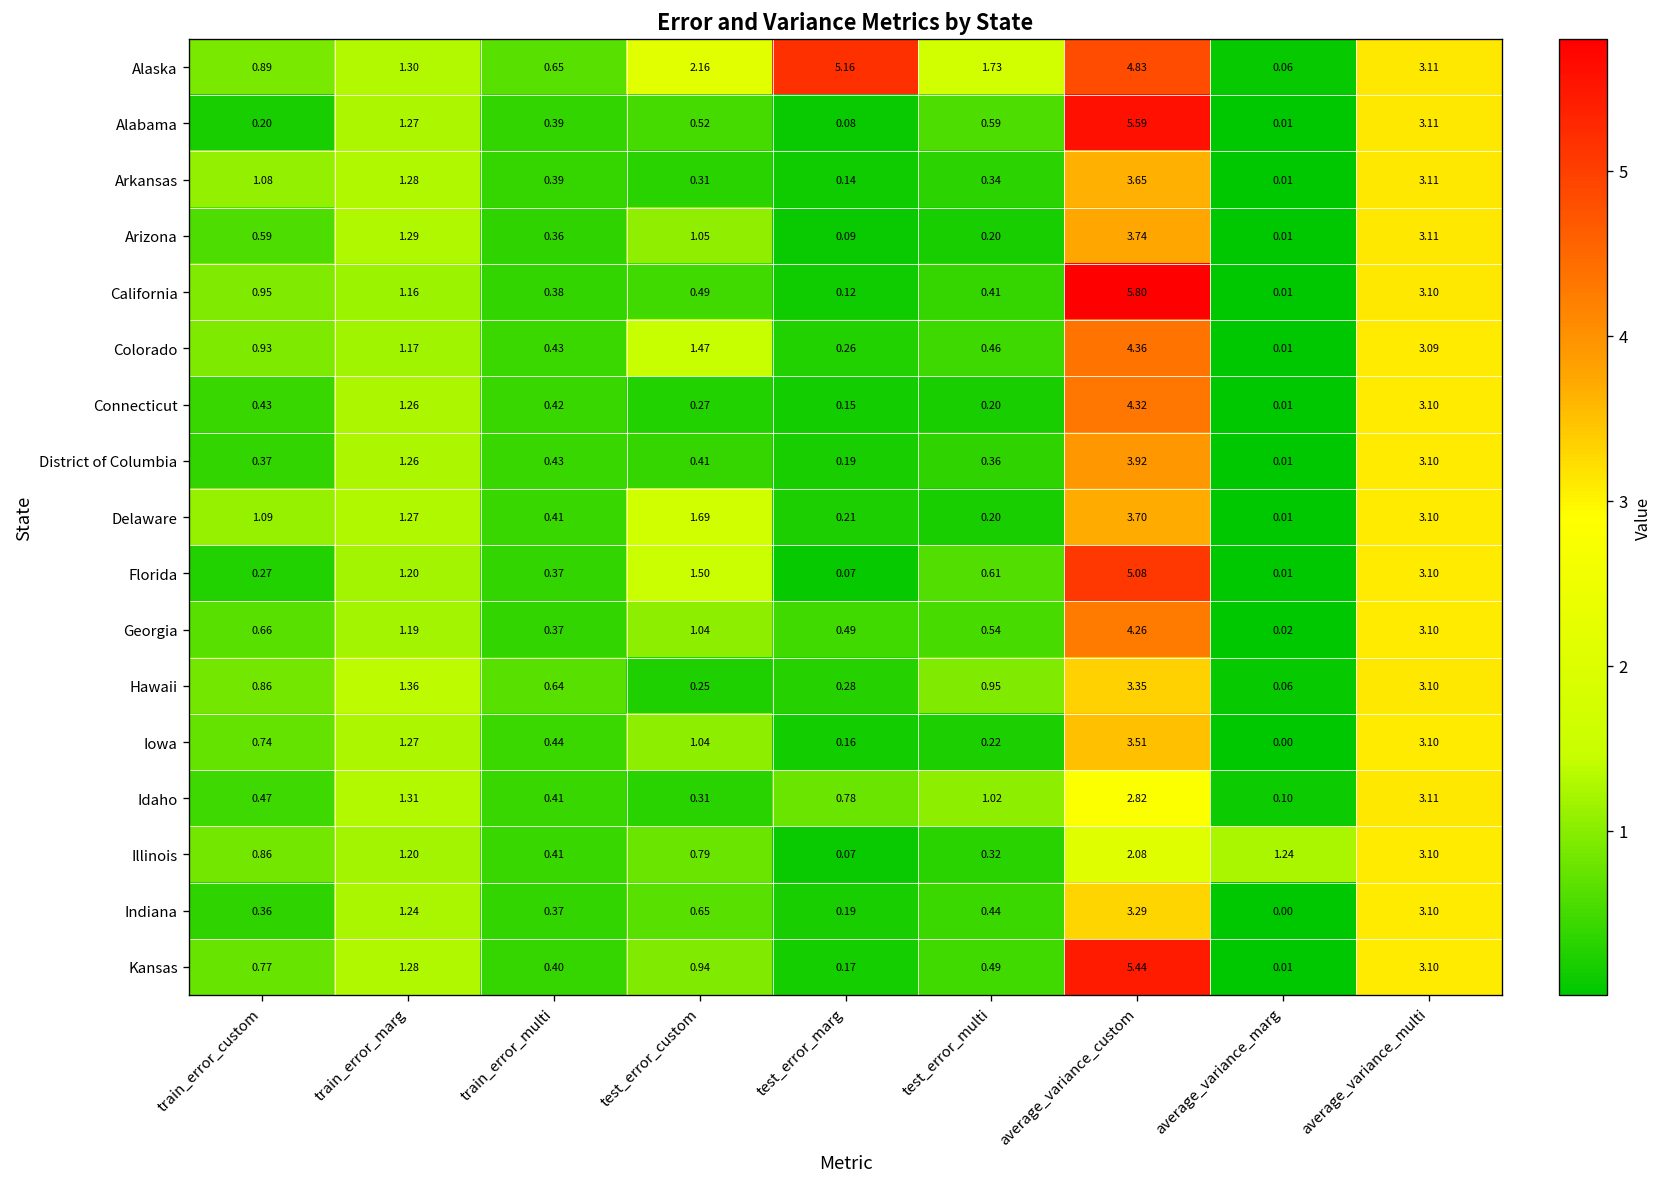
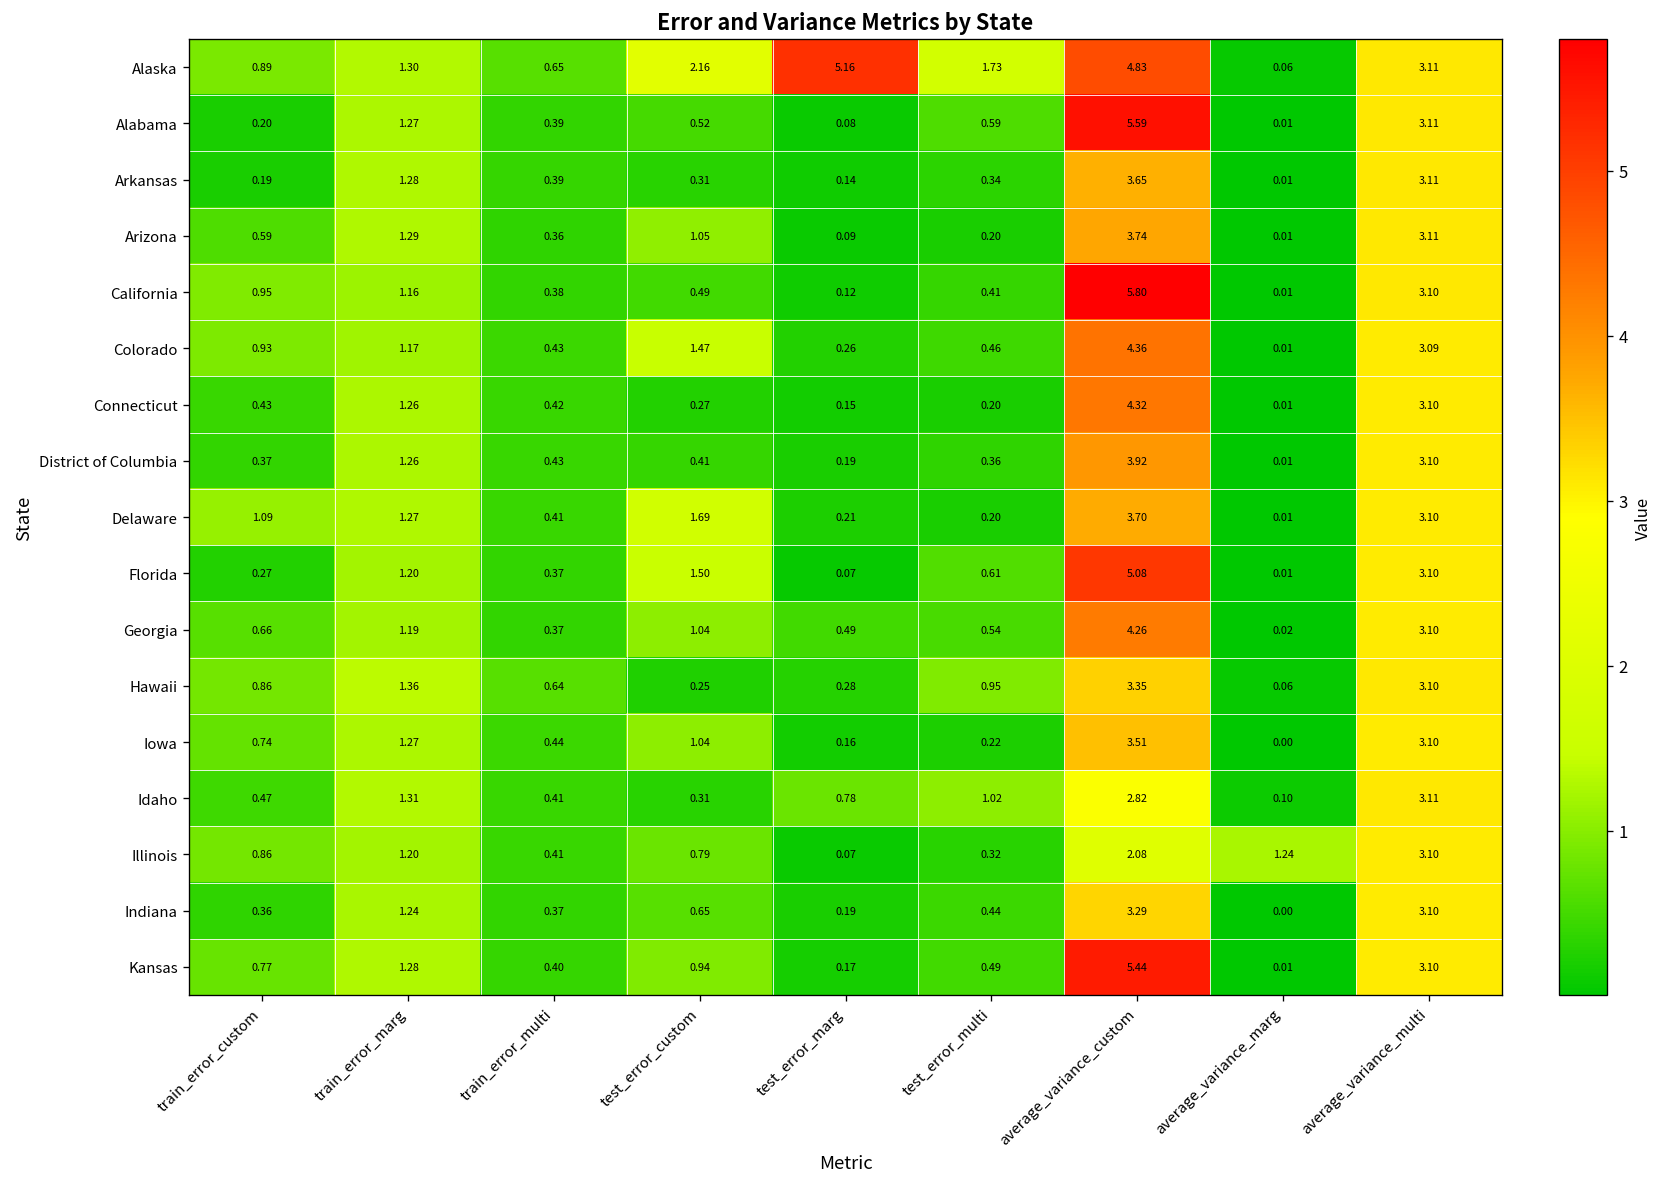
  {
    "Alaska": {
      "train_error_custom": 0.89,
      "train_error_marg": 1.30,
      "train_error_multi": 0.65,
      "test_error_custom": 2.16,
      "test_error_marg": 5.16,
      "test_error_multi": 1.73,
      "average_variance_custom": 4.83,
      "average_variance_marg": 0.06,
      "average_variance_multi": 3.11
    },
    "Alabama": {
      "train_error_custom": 0.20,
      "train_error_marg": 1.27,
      "train_error_multi": 0.39,
      "test_error_custom": 0.52,
      "test_error_marg": 0.08,
      "test_error_multi": 0.59,
      "average_variance_custom": 5.59,
      "average_variance_marg": 0.01,
      "average_variance_multi": 3.11
    },
    "Arkansas": {
-     "train_error_custom": 1.08,
+     "train_error_custom": 0.19,
      "train_error_marg": 1.28,
      "train_error_multi": 0.39,
      "test_error_custom": 0.31,
      "test_error_marg": 0.14,
      "test_error_multi": 0.34,
      "average_variance_custom": 3.65,
      "average_variance_marg": 0.01,
      "average_variance_multi": 3.11
    },
    "Arizona": {
      "train_error_custom": 0.59,
      "train_error_marg": 1.29,
      "train_error_multi": 0.36,
      "test_error_custom": 1.05,
      "test_error_marg": 0.09,
      "test_error_multi": 0.20,
      "average_variance_custom": 3.74,
      "average_variance_marg": 0.01,
      "average_variance_multi": 3.11
    },
    "California": {
      "train_error_custom": 0.95,
      "train_error_marg": 1.16,
      "train_error_multi": 0.38,
      "test_error_custom": 0.49,
      "test_error_marg": 0.12,
      "test_error_multi": 0.41,
      "average_variance_custom": 5.80,
      "average_variance_marg": 0.01,
      "average_variance_multi": 3.10
    },
    "Colorado": {
      "train_error_custom": 0.93,
      "train_error_marg": 1.17,
      "train_error_multi": 0.43,
      "test_error_custom": 1.47,
      "test_error_marg": 0.26,
      "test_error_multi": 0.46,
      "average_variance_custom": 4.36,
      "average_variance_marg": 0.01,
      "average_variance_multi": 3.09
    },
    "Connecticut": {
      "train_error_custom": 0.43,
      "train_error_marg": 1.26,
      "train_error_multi": 0.42,
      "test_error_custom": 0.27,
      "test_error_marg": 0.15,
      "test_error_multi": 0.20,
      "average_variance_custom": 4.32,
      "average_variance_marg": 0.01,
      "average_variance_multi": 3.10
    },
    "District of Columbia": {
      "train_error_custom": 0.37,
      "train_error_marg": 1.26,
      "train_error_multi": 0.43,
      "test_error_custom": 0.41,
      "test_error_marg": 0.19,
      "test_error_multi": 0.36,
      "average_variance_custom": 3.92,
      "average_variance_marg": 0.01,
      "average_variance_multi": 3.10
    },
    "Delaware": {
      "train_error_custom": 1.09,
      "train_error_marg": 1.27,
      "train_error_multi": 0.41,
      "test_error_custom": 1.69,
      "test_error_marg": 0.21,
      "test_error_multi": 0.20,
      "average_variance_custom": 3.70,
      "average_variance_marg": 0.01,
      "average_variance_multi": 3.10
    },
    "Florida": {
      "train_error_custom": 0.27,
      "train_error_marg": 1.20,
      "train_error_multi": 0.37,
      "test_error_custom": 1.50,
      "test_error_marg": 0.07,
      "test_error_multi": 0.61,
      "average_variance_custom": 5.08,
      "average_variance_marg": 0.01,
      "average_variance_multi": 3.10
    },
    "Georgia": {
      "train_error_custom": 0.66,
      "train_error_marg": 1.19,
      "train_error_multi": 0.37,
      "test_error_custom": 1.04,
      "test_error_marg": 0.49,
      "test_error_multi": 0.54,
      "average_variance_custom": 4.26,
      "average_variance_marg": 0.02,
      "average_variance_multi": 3.10
    },
    "Hawaii": {
      "train_error_custom": 0.86,
      "train_error_marg": 1.36,
      "train_error_multi": 0.64,
      "test_error_custom": 0.25,
      "test_error_marg": 0.28,
      "test_error_multi": 0.95,
      "average_variance_custom": 3.35,
      "average_variance_marg": 0.06,
      "average_variance_multi": 3.10
    },
    "Iowa": {
      "train_error_custom": 0.74,
      "train_error_marg": 1.27,
      "train_error_multi": 0.44,
      "test_error_custom": 1.04,
      "test_error_marg": 0.16,
      "test_error_multi": 0.22,
      "average_variance_custom": 3.51,
      "average_variance_marg": 0.00,
      "average_variance_multi": 3.10
    },
    "Idaho": {
      "train_error_custom": 0.47,
      "train_error_marg": 1.31,
      "train_error_multi": 0.41,
      "test_error_custom": 0.31,
      "test_error_marg": 0.78,
      "test_error_multi": 1.02,
      "average_variance_custom": 2.82,
      "average_variance_marg": 0.10,
      "average_variance_multi": 3.11
    },
    "Illinois": {
      "train_error_custom": 0.86,
      "train_error_marg": 1.20,
      "train_error_multi": 0.41,
      "test_error_custom": 0.79,
      "test_error_marg": 0.07,
      "test_error_multi": 0.32,
      "average_variance_custom": 2.08,
      "average_variance_marg": 1.24,
      "average_variance_multi": 3.10
    },
    "Indiana": {
      "train_error_custom": 0.36,
      "train_error_marg": 1.24,
      "train_error_multi": 0.37,
      "test_error_custom": 0.65,
      "test_error_marg": 0.19,
      "test_error_multi": 0.44,
      "average_variance_custom": 3.29,
      "average_variance_marg": 0.00,
      "average_variance_multi": 3.10
    },
    "Kansas": {
      "train_error_custom": 0.77,
      "train_error_marg": 1.28,
      "train_error_multi": 0.40,
      "test_error_custom": 0.94,
      "test_error_marg": 0.17,
      "test_error_multi": 0.49,
      "average_variance_custom": 5.44,
      "average_variance_marg": 0.01,
      "average_variance_multi": 3.10
    }
  }
